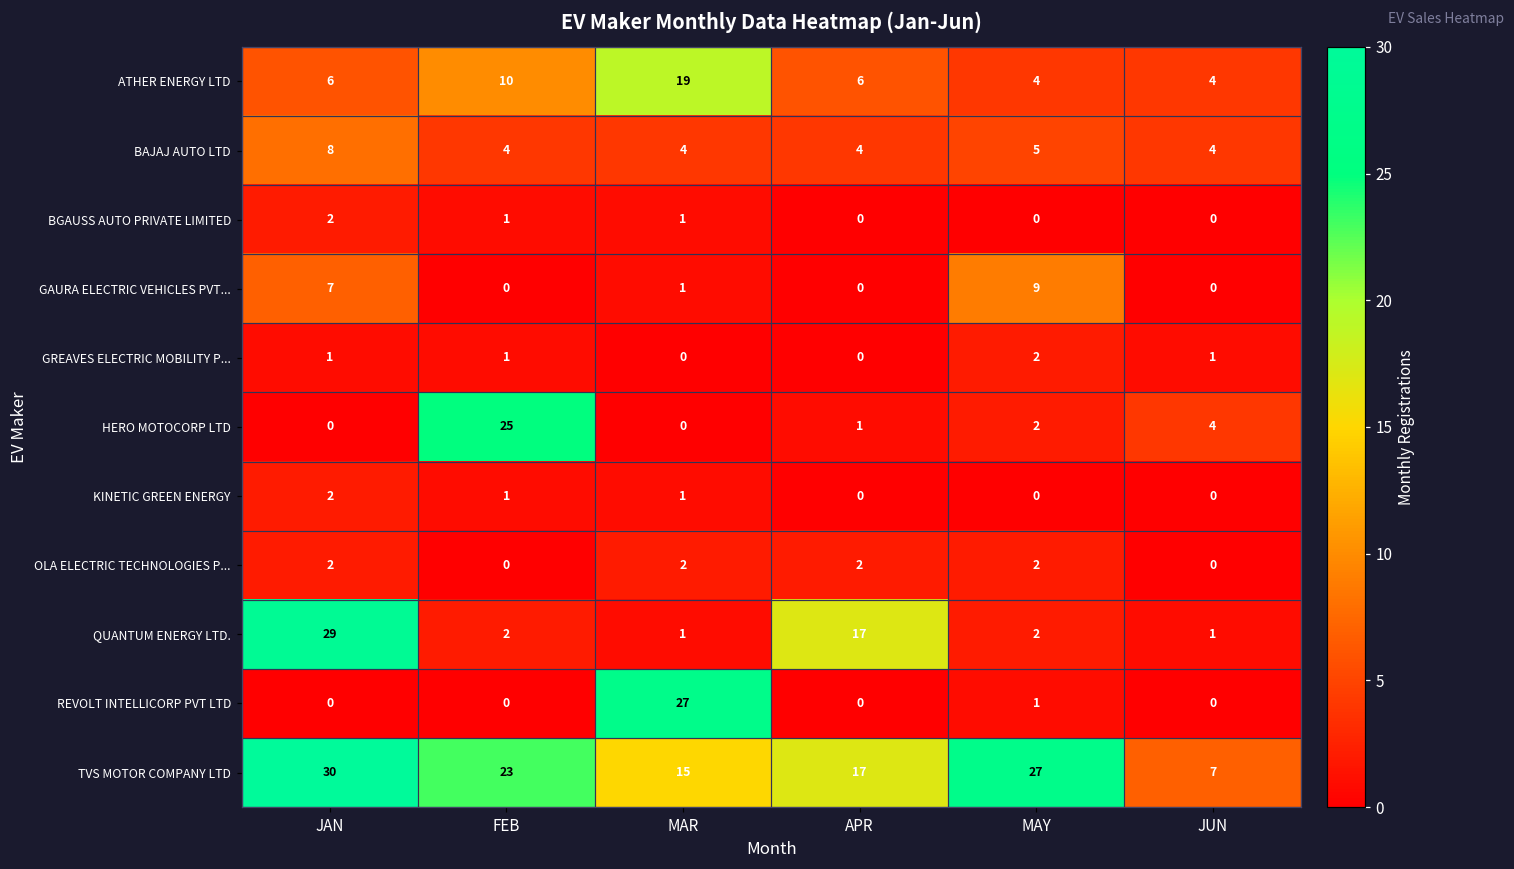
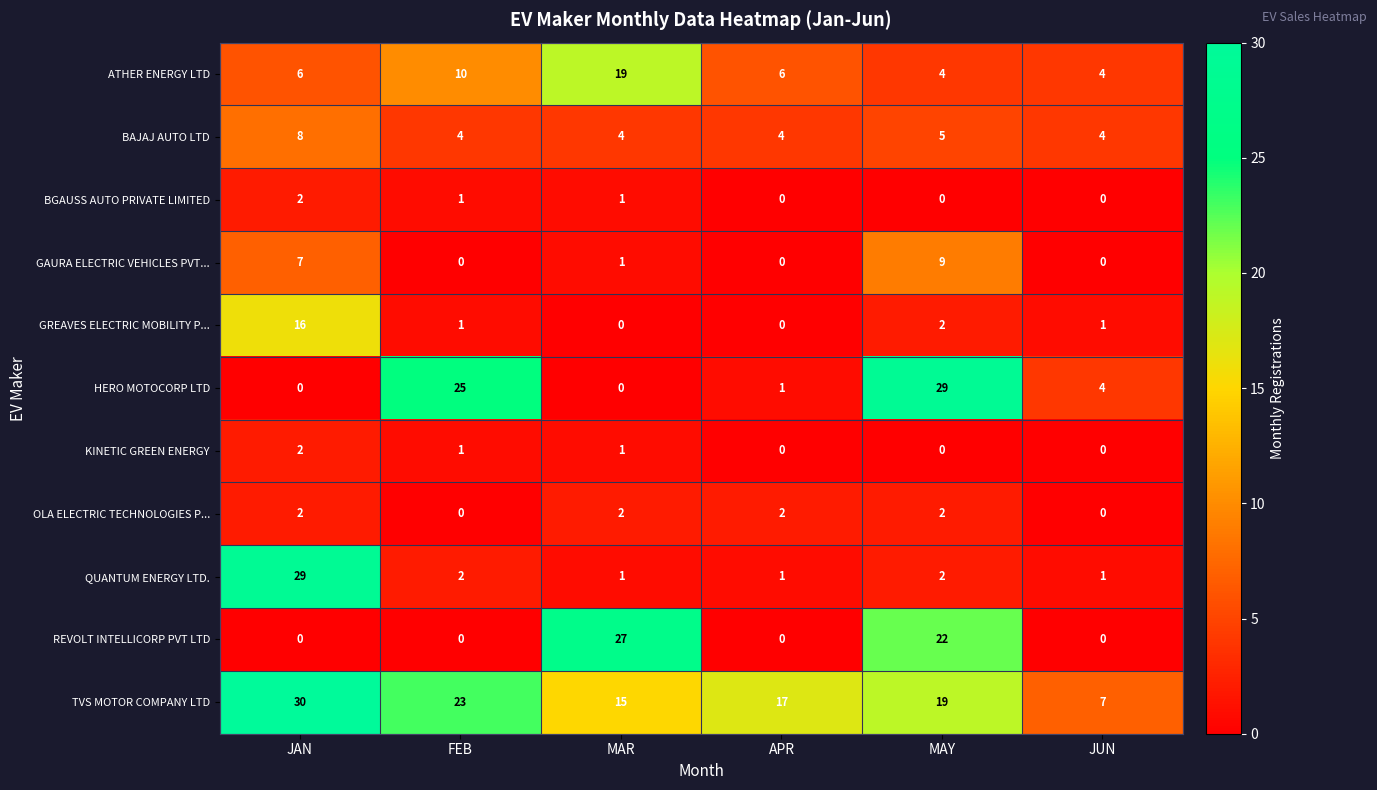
  {
    "ATHER ENERGY LTD": {
      "JAN": 6,
      "FEB": 10,
      "MAR": 19,
      "APR": 6,
      "MAY": 4,
      "JUN": 4
    },
    "BAJAJ AUTO LTD": {
      "JAN": 8,
      "FEB": 4,
      "MAR": 4,
      "APR": 4,
      "MAY": 5,
      "JUN": 4
    },
    "BGAUSS AUTO PRIVATE LIMITED": {
      "JAN": 2,
      "FEB": 1,
      "MAR": 1,
      "APR": 0,
      "MAY": 0,
      "JUN": 0
    },
    "GAURA ELECTRIC VEHICLES PVT...": {
      "JAN": 7,
      "FEB": 0,
      "MAR": 1,
      "APR": 0,
      "MAY": 9,
      "JUN": 0
    },
    "GREAVES ELECTRIC MOBILITY P...": {
-     "JAN": 1,
+     "JAN": 16,
      "FEB": 1,
      "MAR": 0,
      "APR": 0,
      "MAY": 2,
      "JUN": 1
    },
    "HERO MOTOCORP LTD": {
      "JAN": 0,
      "FEB": 25,
      "MAR": 0,
      "APR": 1,
-     "MAY": 2,
+     "MAY": 29,
      "JUN": 4
    },
    "KINETIC GREEN ENERGY": {
      "JAN": 2,
      "FEB": 1,
      "MAR": 1,
      "APR": 0,
      "MAY": 0,
      "JUN": 0
    },
    "OLA ELECTRIC TECHNOLOGIES P...": {
      "JAN": 2,
      "FEB": 0,
      "MAR": 2,
      "APR": 2,
      "MAY": 2,
      "JUN": 0
    },
    "QUANTUM ENERGY LTD.": {
      "JAN": 29,
      "FEB": 2,
      "MAR": 1,
-     "APR": 17,
+     "APR": 1,
      "MAY": 2,
      "JUN": 1
    },
    "REVOLT INTELLICORP PVT LTD": {
      "JAN": 0,
      "FEB": 0,
      "MAR": 27,
      "APR": 0,
-     "MAY": 1,
+     "MAY": 22,
      "JUN": 0
    },
    "TVS MOTOR COMPANY LTD": {
      "JAN": 30,
      "FEB": 23,
      "MAR": 15,
      "APR": 17,
-     "MAY": 27,
+     "MAY": 19,
      "JUN": 7
    }
  }
